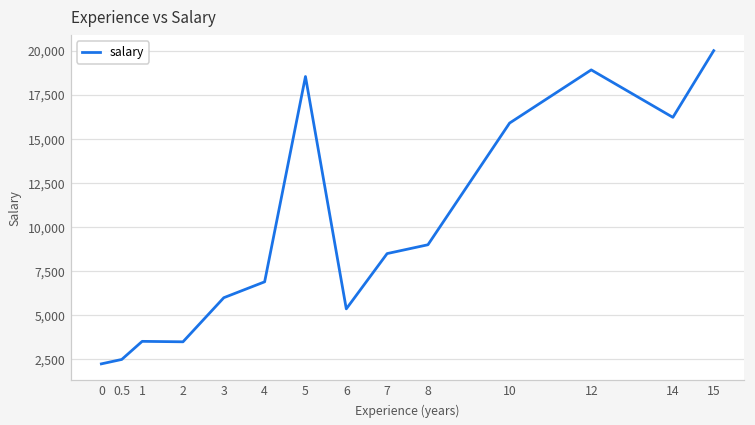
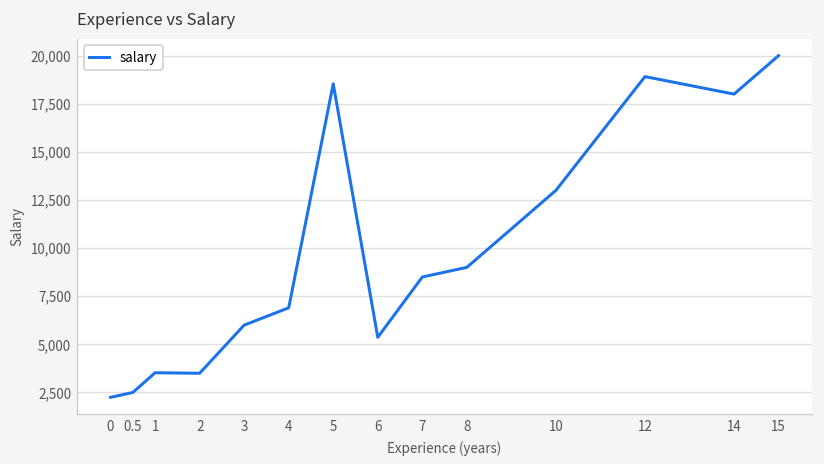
  {
    "0": "2,300",
    "0.5": "2,500",
    "1": "3,500",
    "2": "3,500",
    "3": "6,000",
    "4": "6,900",
    "5": "18,500",
    "6": "5,400",
    "7": "8,500",
    "8": "9,000",
-   "10": "15,900",
+   "10": "13,000",
    "12": "18,900",
-   "14": "16,200",
+   "14": "18,000",
    "15": "20,000"
  }
